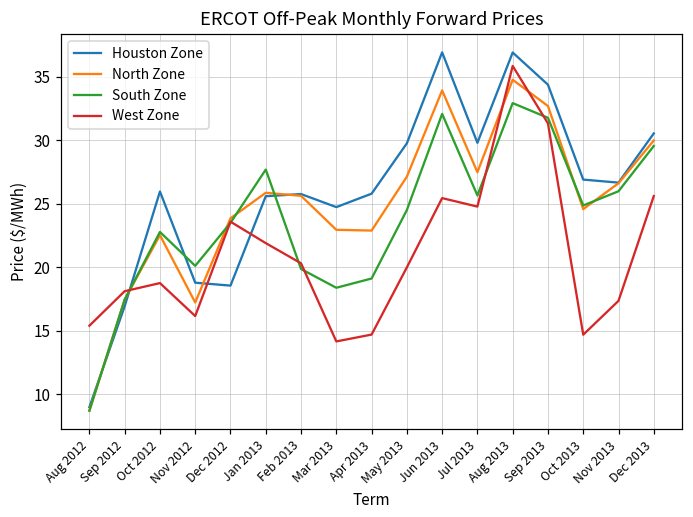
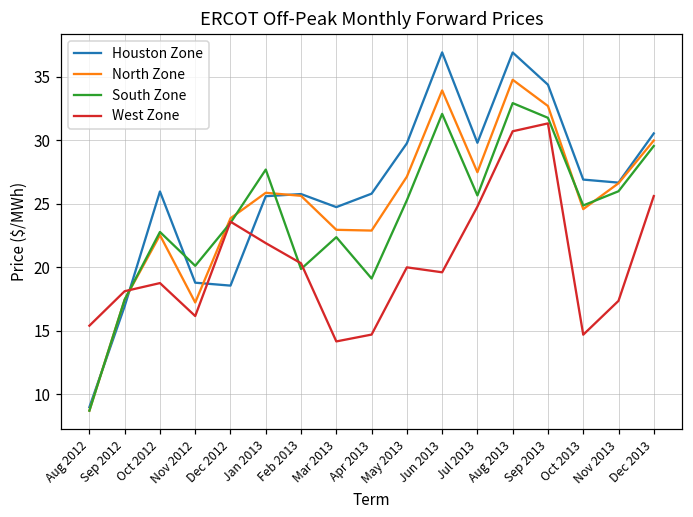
  {
    "Houston Zone": {
      "Aug 2012": 9.0,
      "Sep 2012": 16.9,
      "Oct 2012": 26.0,
      "Nov 2012": 18.8,
      "Dec 2012": 18.6,
      "Jan 2013": 25.6,
      "Mar 2013": 24.7,
      "Apr 2013": 25.8,
      "May 2013": 29.8,
      "Jun 2013": 36.9,
      "Jul 2013": 29.8,
      "Aug 2013": 36.9,
      "Sep 2013": 34.4,
      "Oct 2013": 26.9,
      "Dec 2013": 30.6
    },
    "North Zone": {
      "Oct 2012": 22.5,
      "Nov 2012": 17.2,
      "Dec 2012": 23.9,
      "Jan 2013": 25.9,
      "Mar 2013": 23.0,
      "Apr 2013": 22.9,
      "May 2013": 27.1,
      "Jun 2013": 33.9,
      "Jul 2013": 27.5,
      "Aug 2013": 34.8,
      "Sep 2013": 32.7,
      "Oct 2013": 24.6,
      "Dec 2013": 30.0
    },
    "South Zone": {
      "Oct 2012": 22.8,
      "Nov 2012": 20.1,
      "Jan 2013": 27.7,
      "Feb 2013": 19.9,
-     "Mar 2013": 18.4,
+     "Mar 2013": 22.4,
      "Apr 2013": 19.1,
-     "May 2013": 24.5,
+     "May 2013": 25.3,
      "Jun 2013": 32.1,
      "Jul 2013": 25.7,
      "Aug 2013": 32.9,
      "Sep 2013": 31.8,
      "Oct 2013": 24.9,
      "Nov 2013": 26.0,
      "Dec 2013": 29.6
    },
    "West Zone": {
      "Aug 2012": 15.4,
      "Sep 2012": 18.1,
      "Oct 2012": 18.8,
      "Nov 2012": 16.2,
      "Jan 2013": 21.9,
      "Feb 2013": 20.3,
      "Mar 2013": 14.2,
      "Apr 2013": 14.7,
      "May 2013": 20.0,
-     "Jun 2013": 25.5,
+     "Jun 2013": 19.6,
      "Jul 2013": 24.8,
-     "Aug 2013": 35.9,
+     "Aug 2013": 30.7,
      "Sep 2013": 31.3,
      "Oct 2013": 14.7,
      "Nov 2013": 17.4,
      "Dec 2013": 25.6
    }
  }
